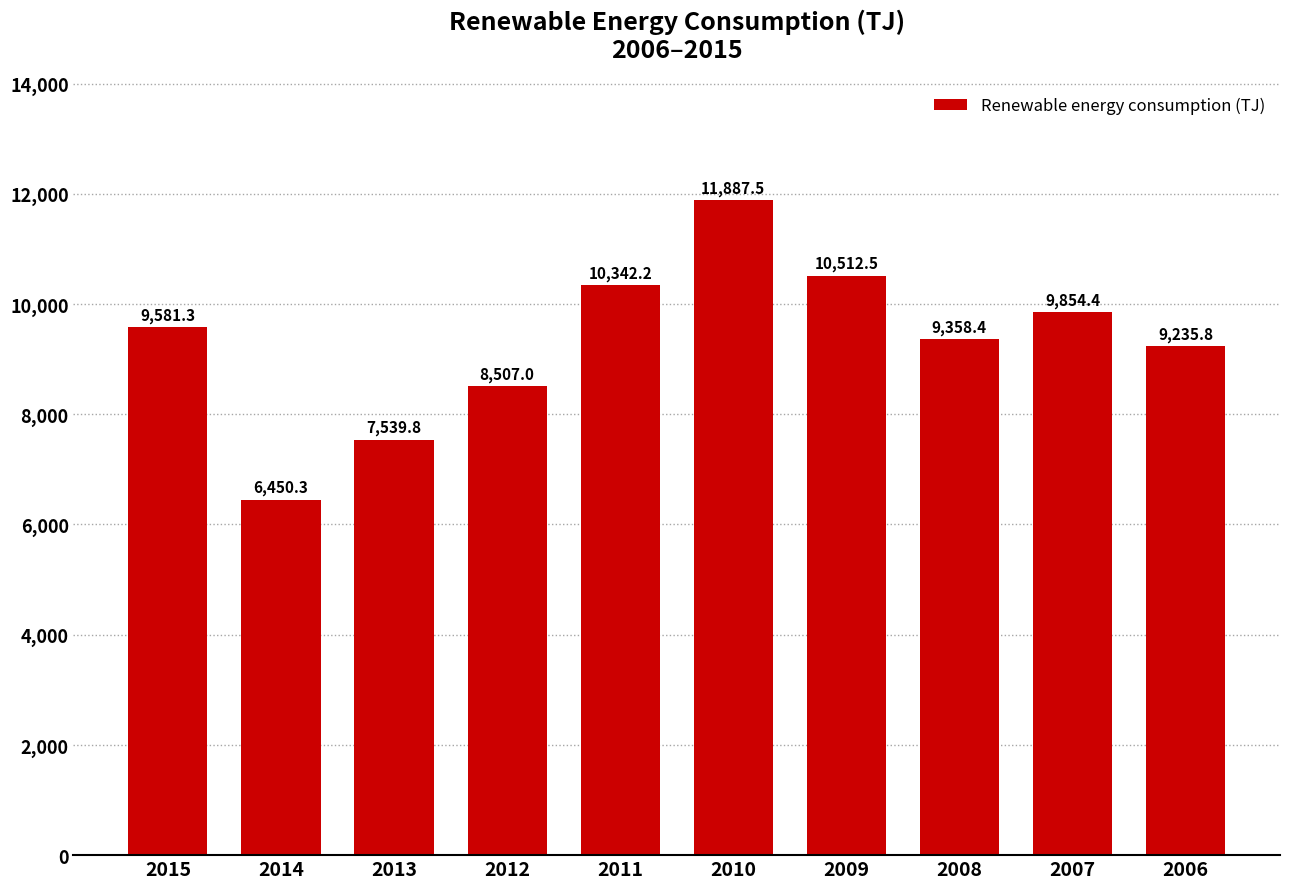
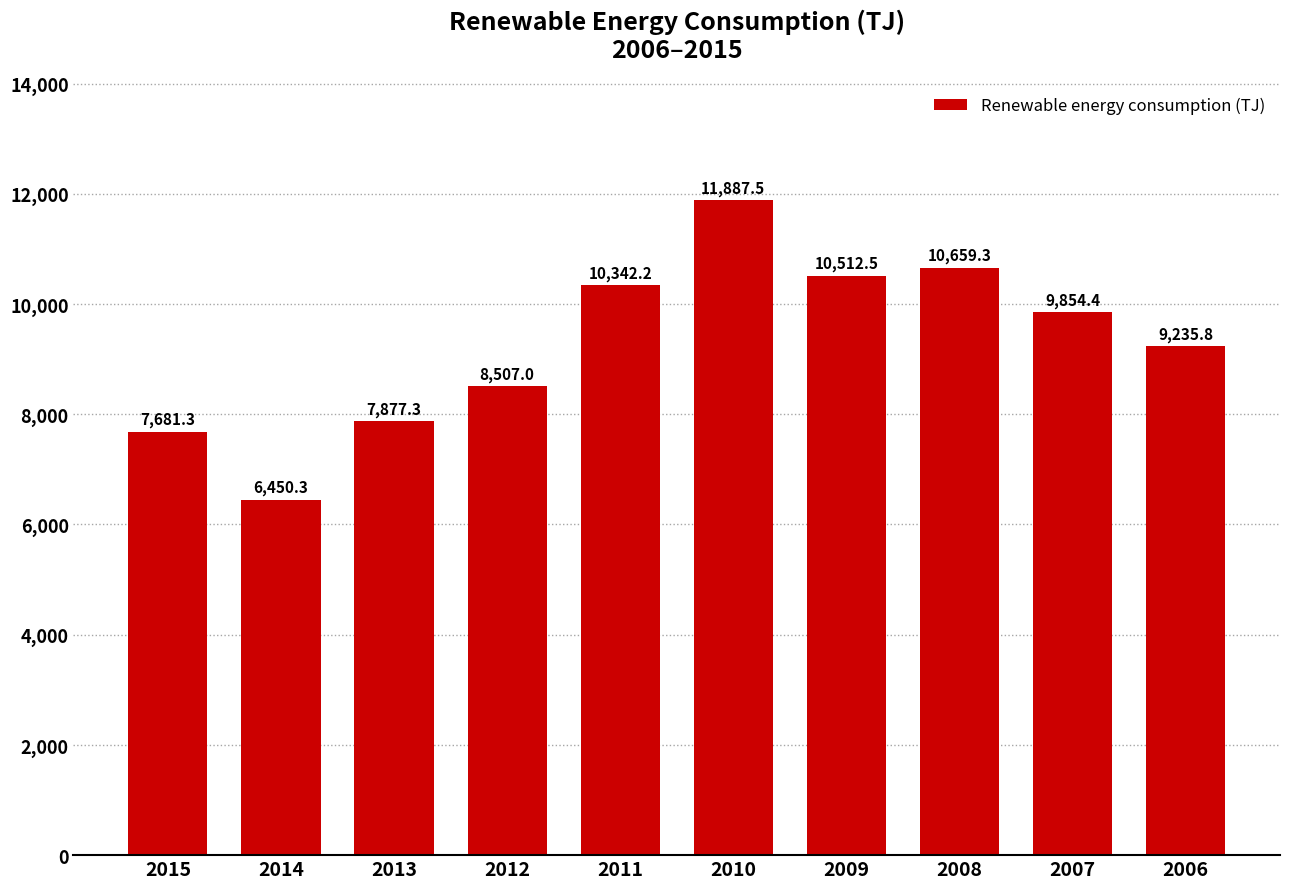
  {
-   "2015": "9,581.3",
+   "2015": "7,681.3",
    "2014": "6,450.3",
-   "2013": "7,539.8",
+   "2013": "7,877.3",
    "2012": "8,507.0",
    "2011": "10,342.2",
    "2010": "11,887.5",
    "2009": "10,512.5",
-   "2008": "9,358.4",
+   "2008": "10,659.3",
    "2007": "9,854.4",
    "2006": "9,235.8"
  }
